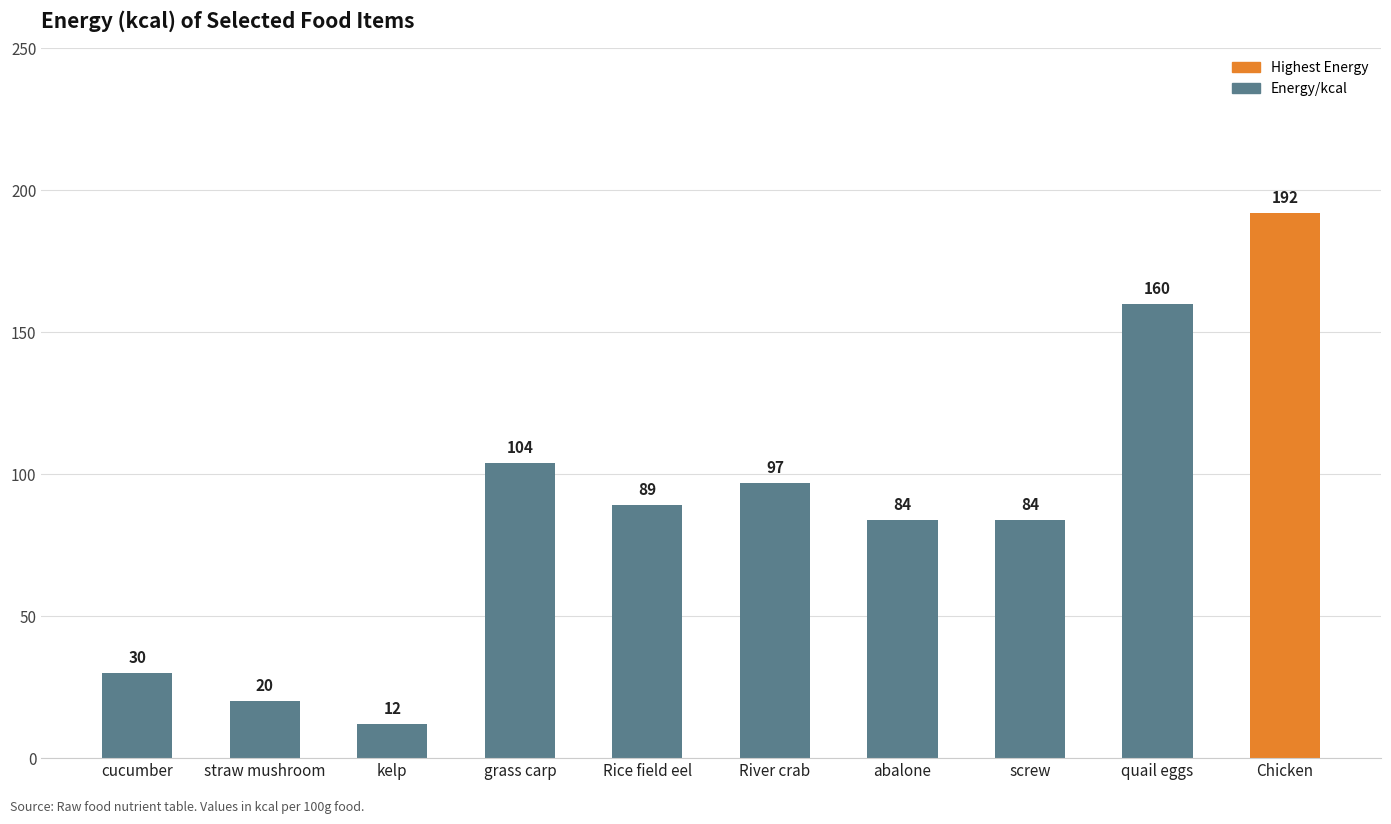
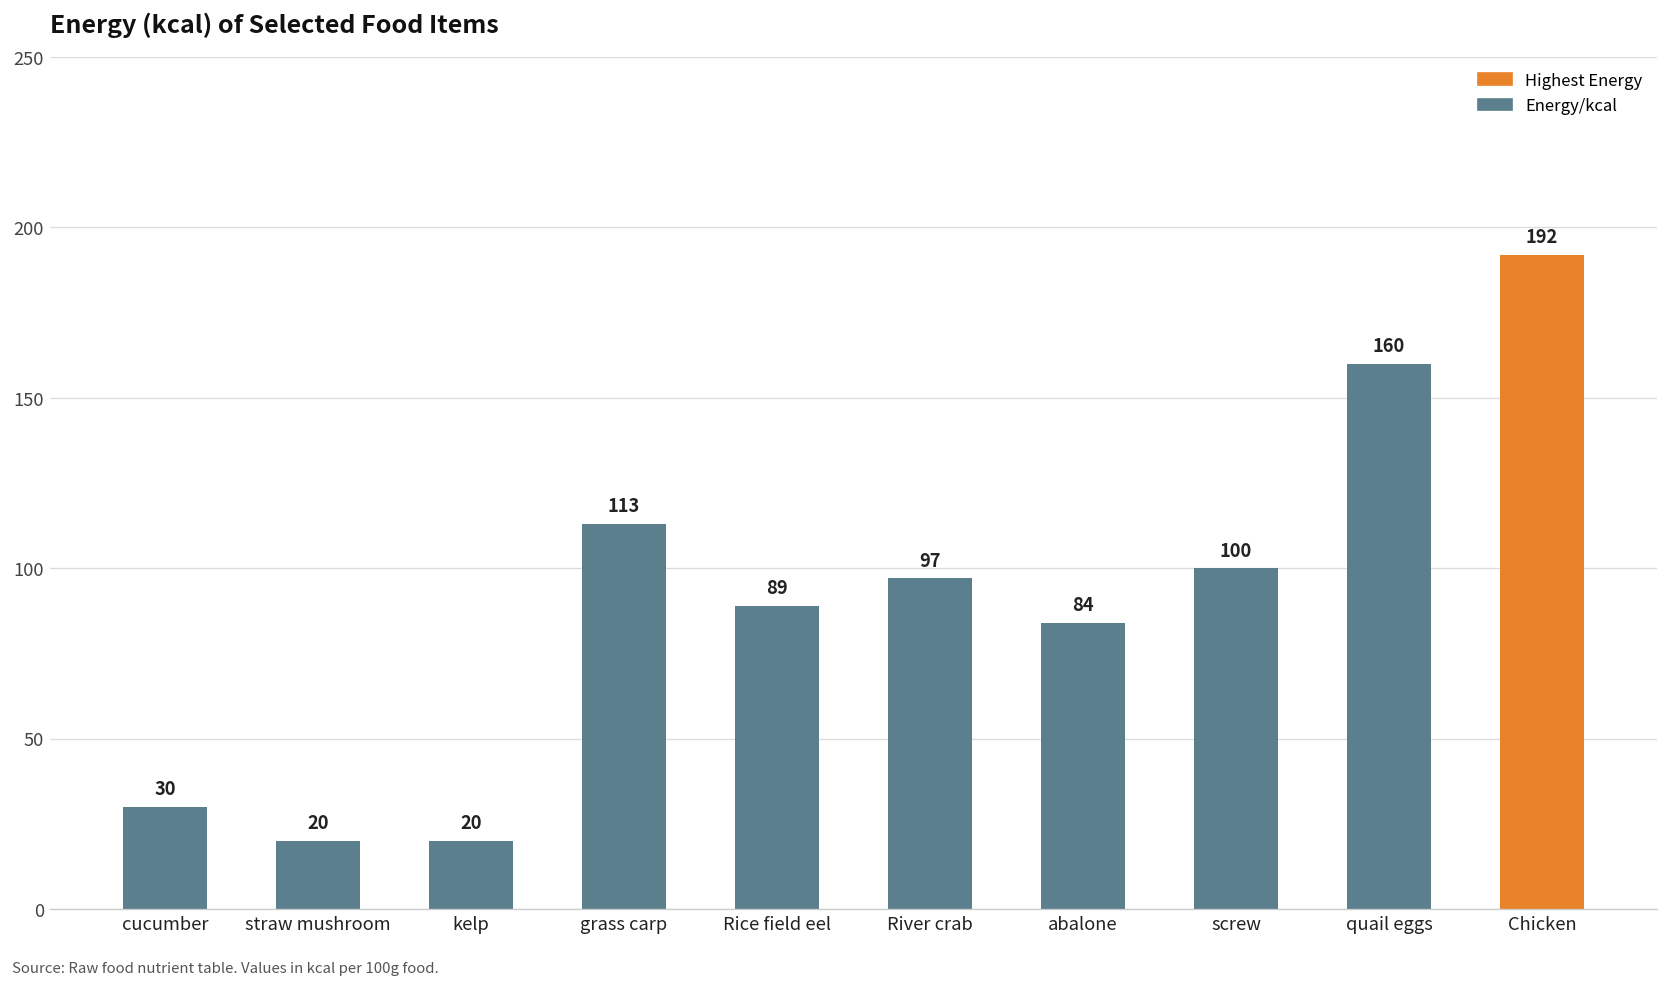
  {
    "cucumber": 30,
    "straw mushroom": 20,
-   "kelp": 12,
-   "grass carp": 104,
+   "kelp": 20,
+   "grass carp": 113,
    "Rice field eel": 89,
    "River crab": 97,
    "abalone": 84,
-   "screw": 84,
+   "screw": 100,
    "quail eggs": 160,
    "Chicken": 192
  }
